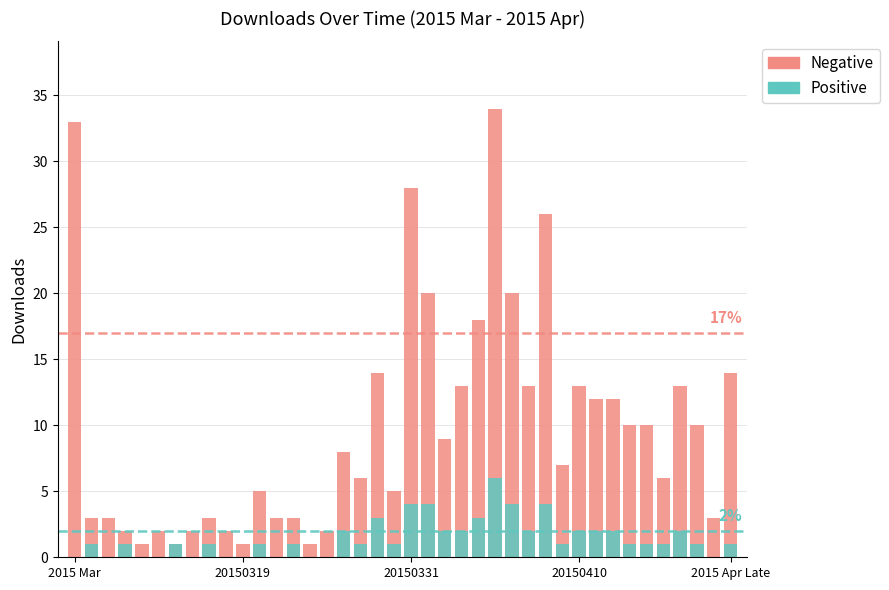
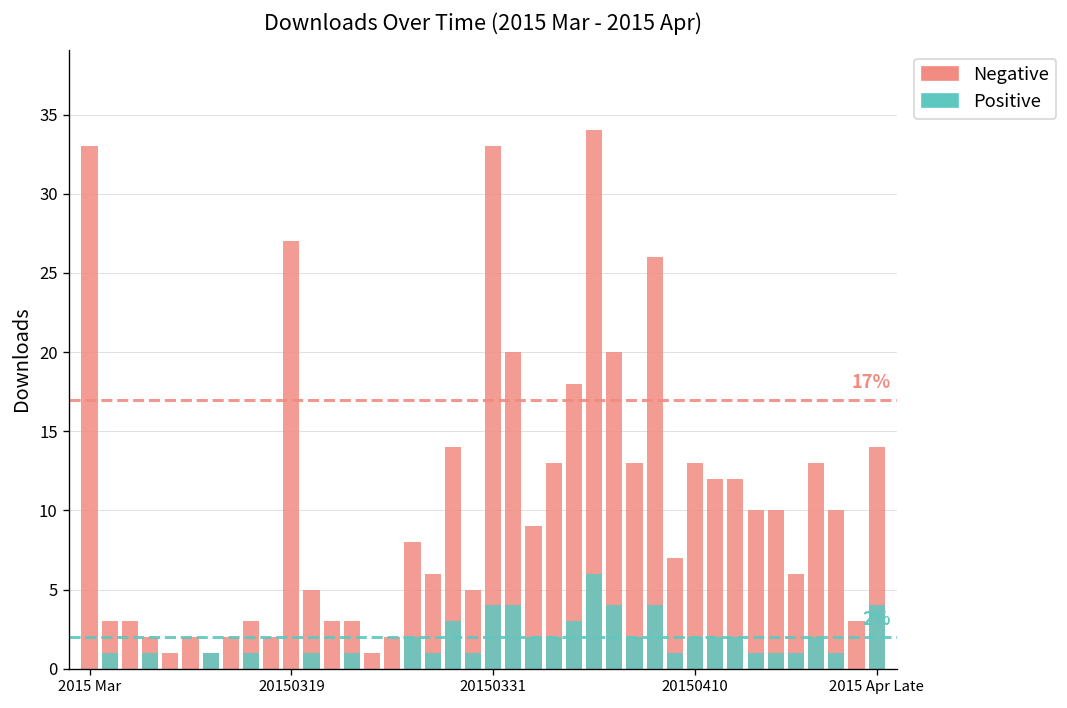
  {
    "Negative": {
      "2015 Mar": 33,
-     "20150319": 1,
-     "20150331": 28,
+     "20150319": 27,
+     "20150331": 33,
      "20150410": 13
    },
    "Positive": {
      "2015 Mar": 0,
      "20150319": 0,
-     "2015 Apr Late": 1
+     "2015 Apr Late": 4
    }
  }
